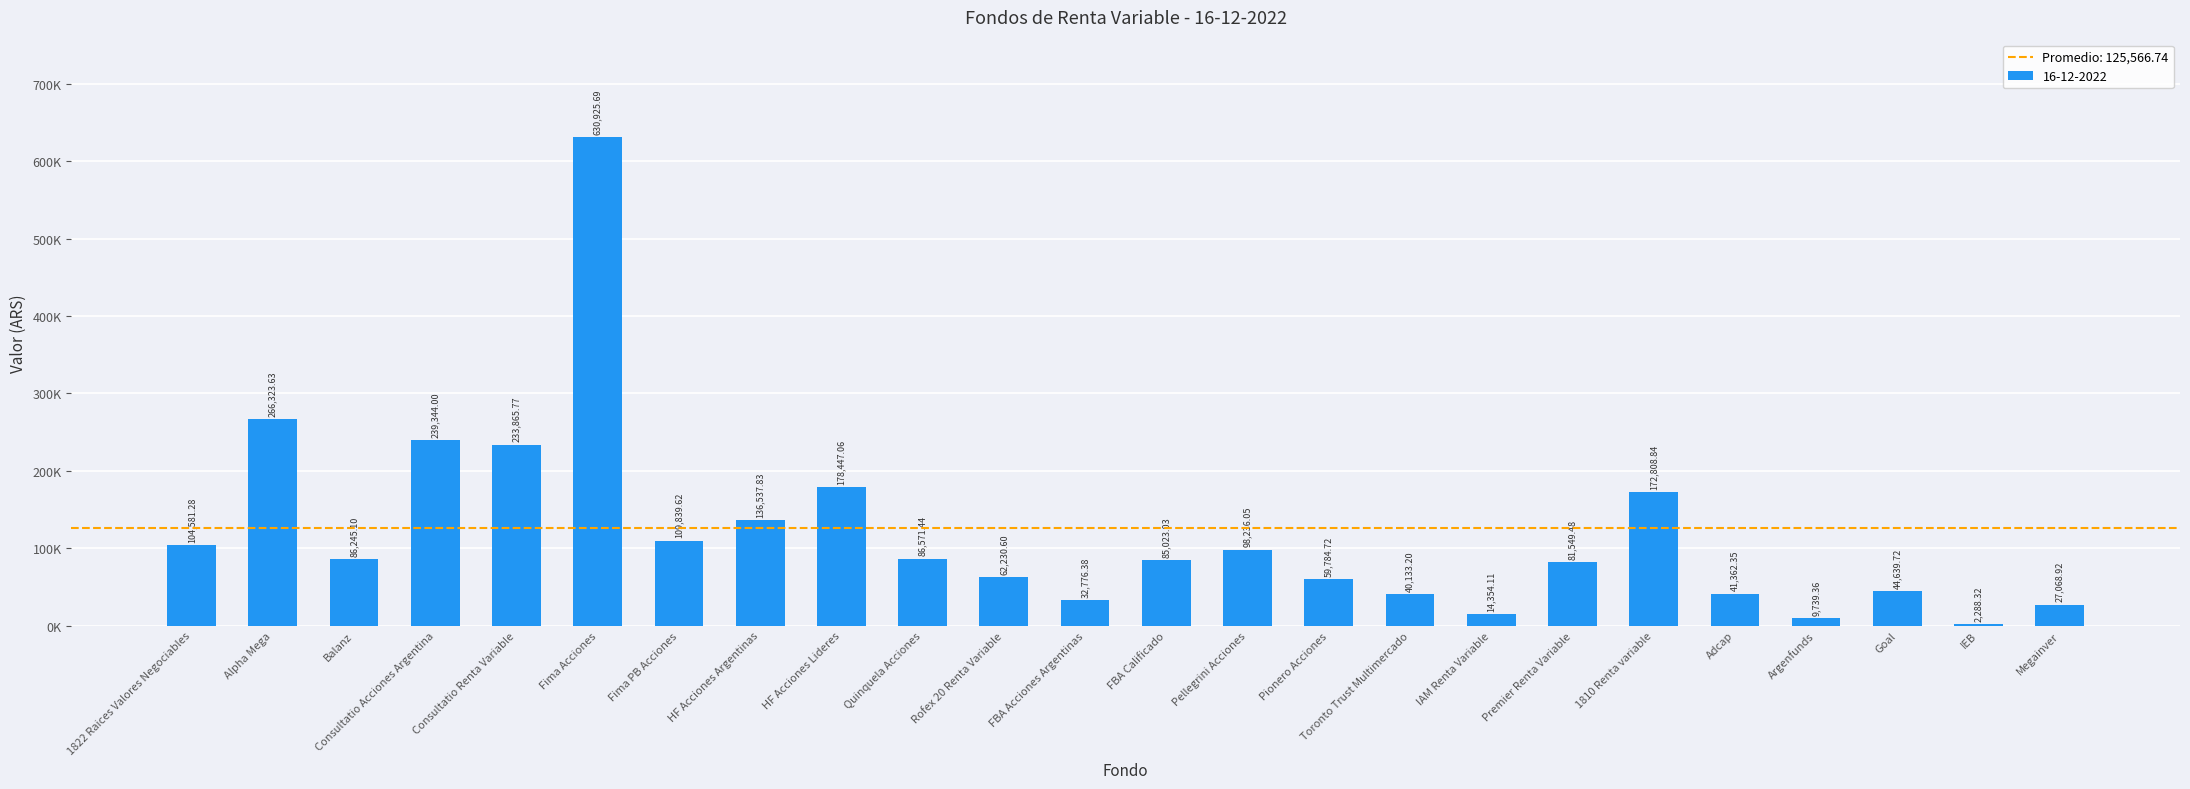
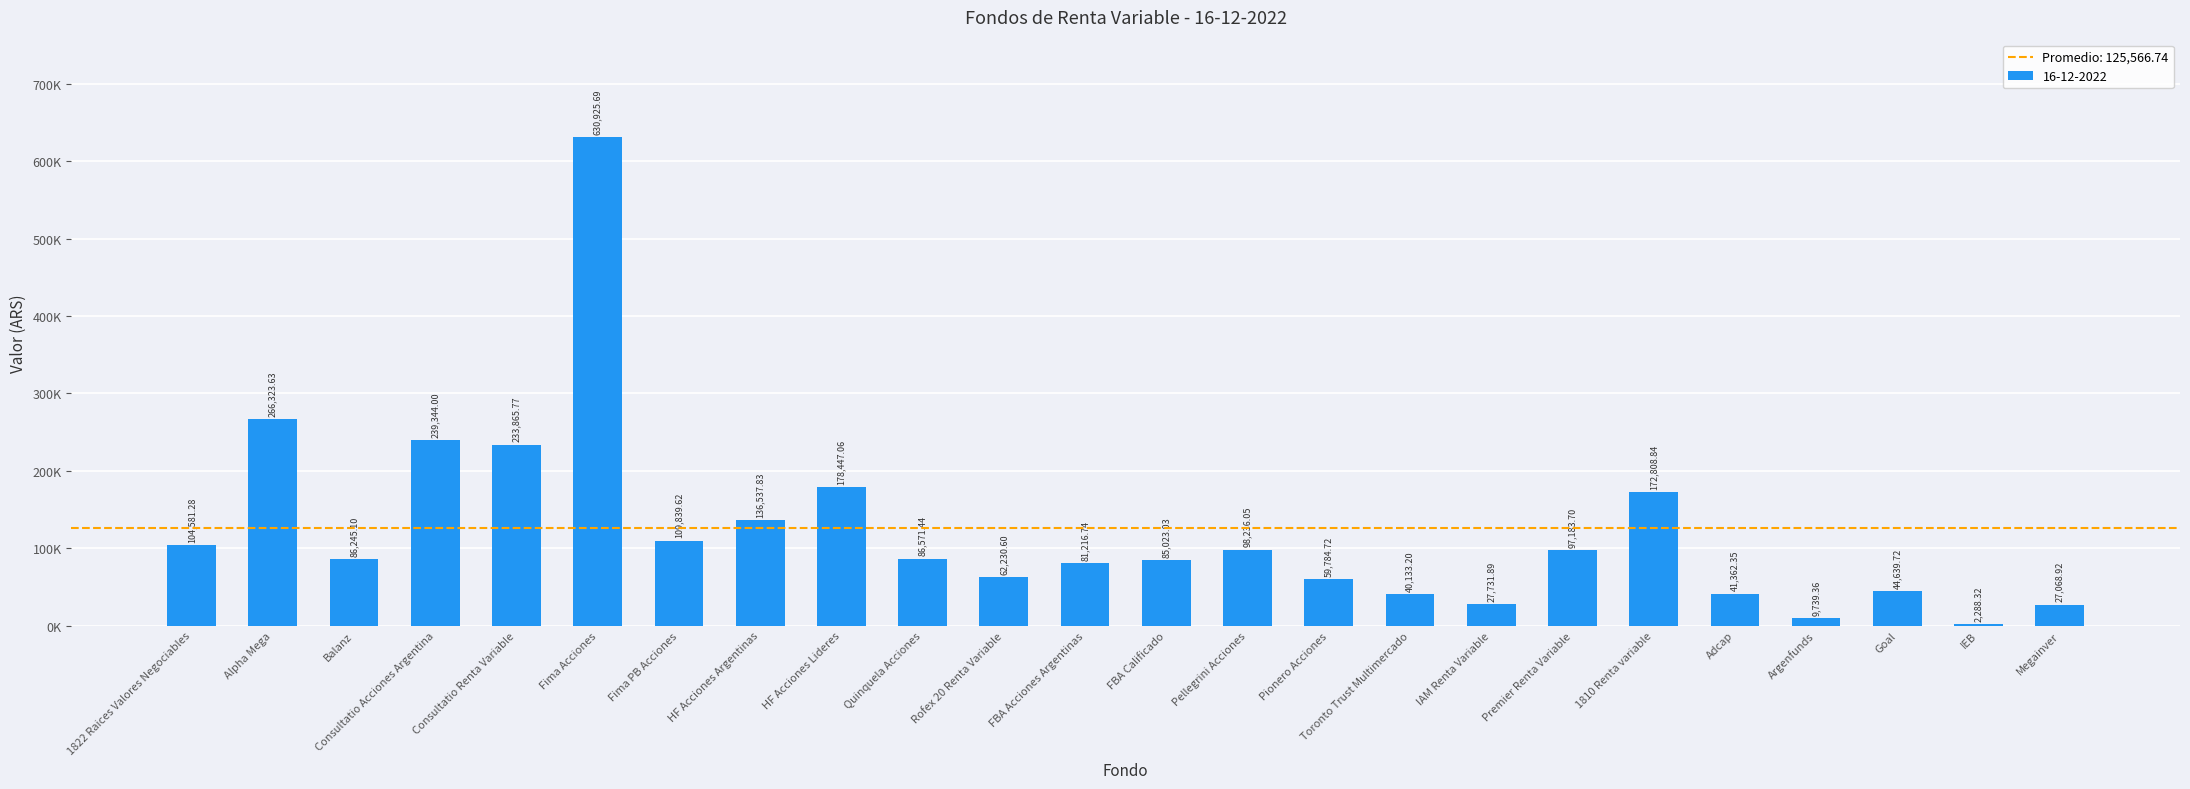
  {
    "1822 Raices Valores Negociables": "104,581.28",
    "Alpha Mega": "266,323.63",
    "Balanz": "86,245.10",
    "Consultatio Acciones Argentina": "239,344.00",
    "Consultatio Renta Variable": "233,865.77",
    "Fima Acciones": "630,925.69",
    "Fima PB Acciones": "109,839.62",
    "HF Acciones Argentinas": "136,537.83",
    "HF Acciones Lideres": "178,447.06",
    "Quinquela Acciones": "86,571.44",
    "Rofex 20 Renta Variable": "62,230.60",
-   "FBA Acciones Argentinas": "32,776.38",
+   "FBA Acciones Argentinas": "81,216.74",
    "FBA Calificado": "85,023.03",
    "Pellegrini Acciones": "98,236.05",
    "Pionero Acciones": "59,784.72",
    "Toronto Trust Multimercado": "40,133.20",
-   "IAM Renta Variable": "14,354.11",
-   "Premier Renta Variable": "81,549.48",
+   "IAM Renta Variable": "27,731.89",
+   "Premier Renta Variable": "97,183.70",
    "1810 Renta variable": "172,808.84",
    "Adcap": "41,362.35",
    "Argenfunds": "9,739.36",
    "Goal": "44,639.72",
    "IEB": "2,288.32",
    "Megainver": "27,068.92"
  }
